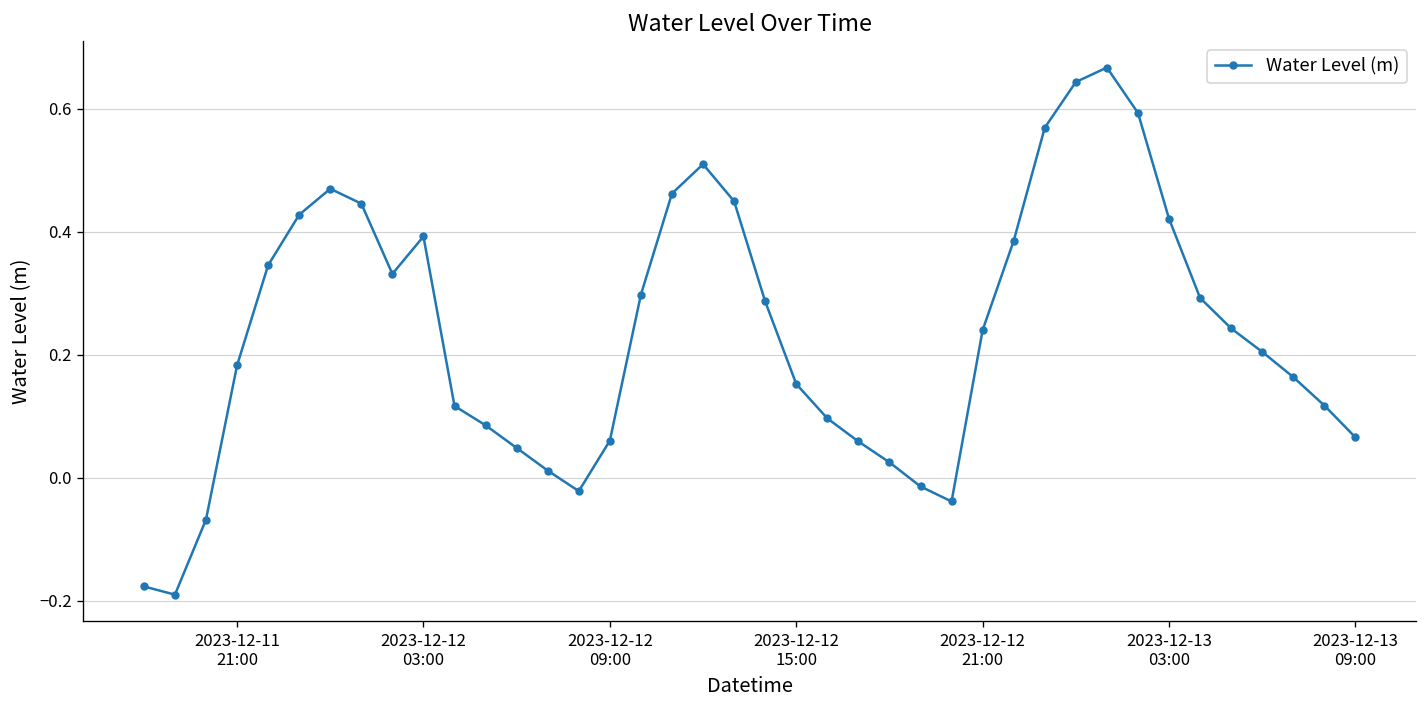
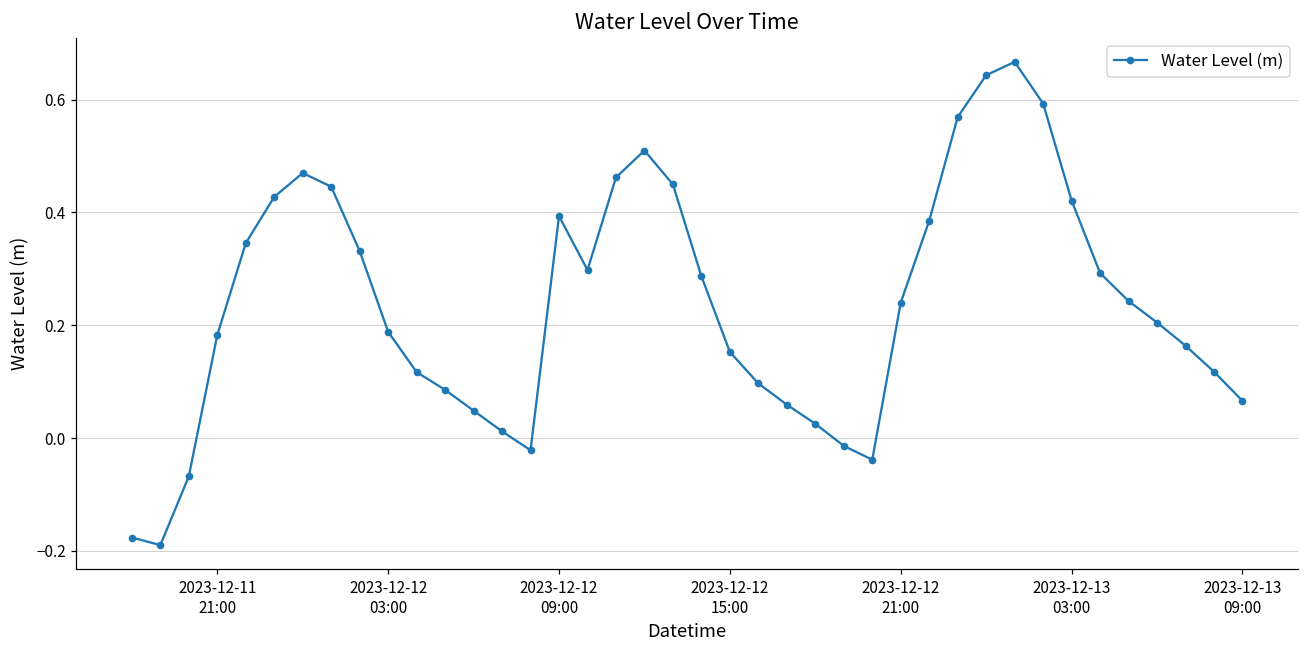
  {
    "2023-12-11 21:00": 0.18,
-   "2023-12-12 03:00": 0.39,
-   "2023-12-12 09:00": 0.06,
+   "2023-12-12 03:00": 0.19,
+   "2023-12-12 09:00": 0.39,
    "2023-12-12 15:00": 0.15,
    "2023-12-12 21:00": 0.24,
    "2023-12-13 03:00": 0.42,
    "2023-12-13 09:00": 0.07
  }
